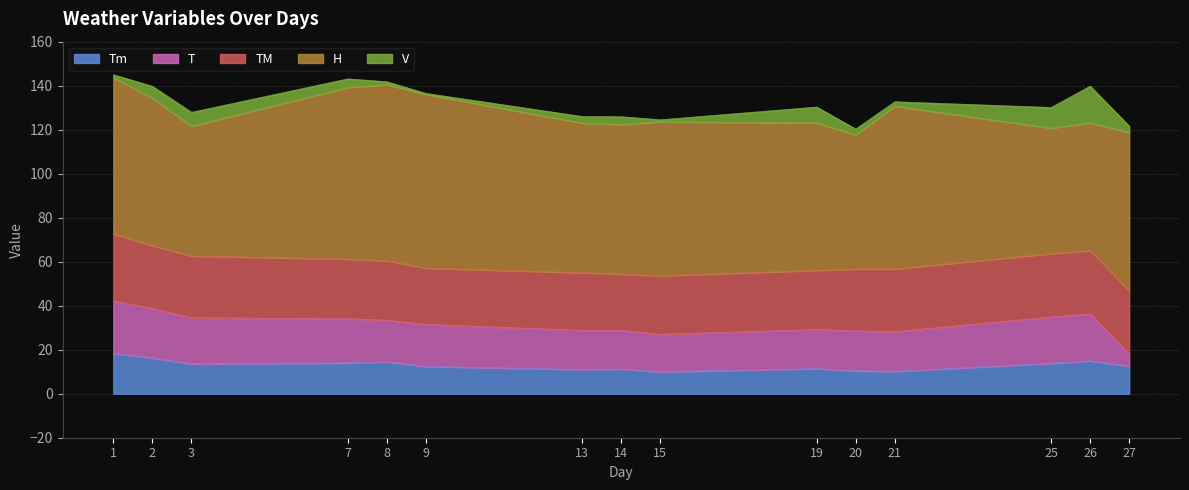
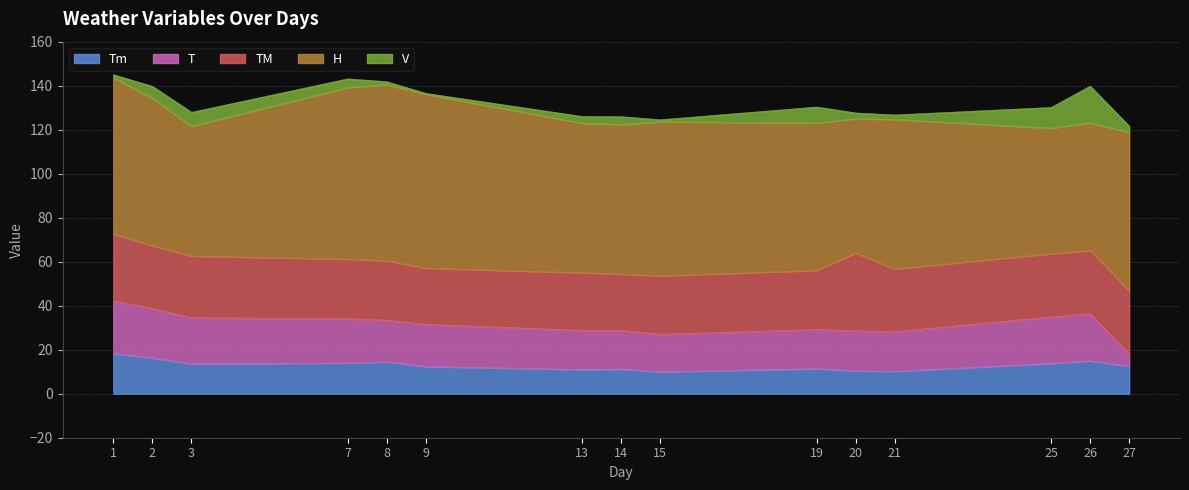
  {
    "Tm": {
      "1": 18,
      "2": 16,
      "3": 14,
      "7": 14,
      "8": 15,
      "9": 12,
      "13": 11,
      "14": 11,
      "15": 10,
      "19": 11,
      "20": 10,
      "21": 10,
      "25": 14,
      "26": 15,
      "27": 13
    },
    "T": {
      "1": 24,
      "2": 22,
      "3": 21,
      "7": 20,
      "8": 19,
      "9": 19,
      "13": 18,
      "14": 18,
      "15": 17,
      "19": 18,
      "20": 18,
      "21": 18,
      "25": 21,
      "26": 21,
      "27": 6
    },
    "TM": {
      "1": 31,
      "2": 29,
      "3": 28,
      "7": 27,
      "8": 27,
      "9": 26,
      "13": 26,
      "14": 26,
      "15": 27,
      "19": 27,
-     "20": 28,
+     "20": 35,
      "21": 29,
      "25": 29,
      "26": 29,
      "27": 29
    },
    "H": {
      "1": 71,
      "2": 67,
      "3": 59,
      "7": 78,
      "8": 80,
      "13": 68,
      "14": 68,
      "19": 67,
      "20": 61,
-     "21": 74,
+     "21": 68,
      "25": 57,
      "26": 58,
      "27": 72
    },
    "V": {
      "1": 1,
      "2": 5,
      "3": 6,
      "7": 4,
      "8": 1,
      "13": 3,
      "14": 4,
      "19": 7,
      "20": 3,
      "21": 2,
      "25": 9,
      "26": 17,
      "27": 3
    }
  }
